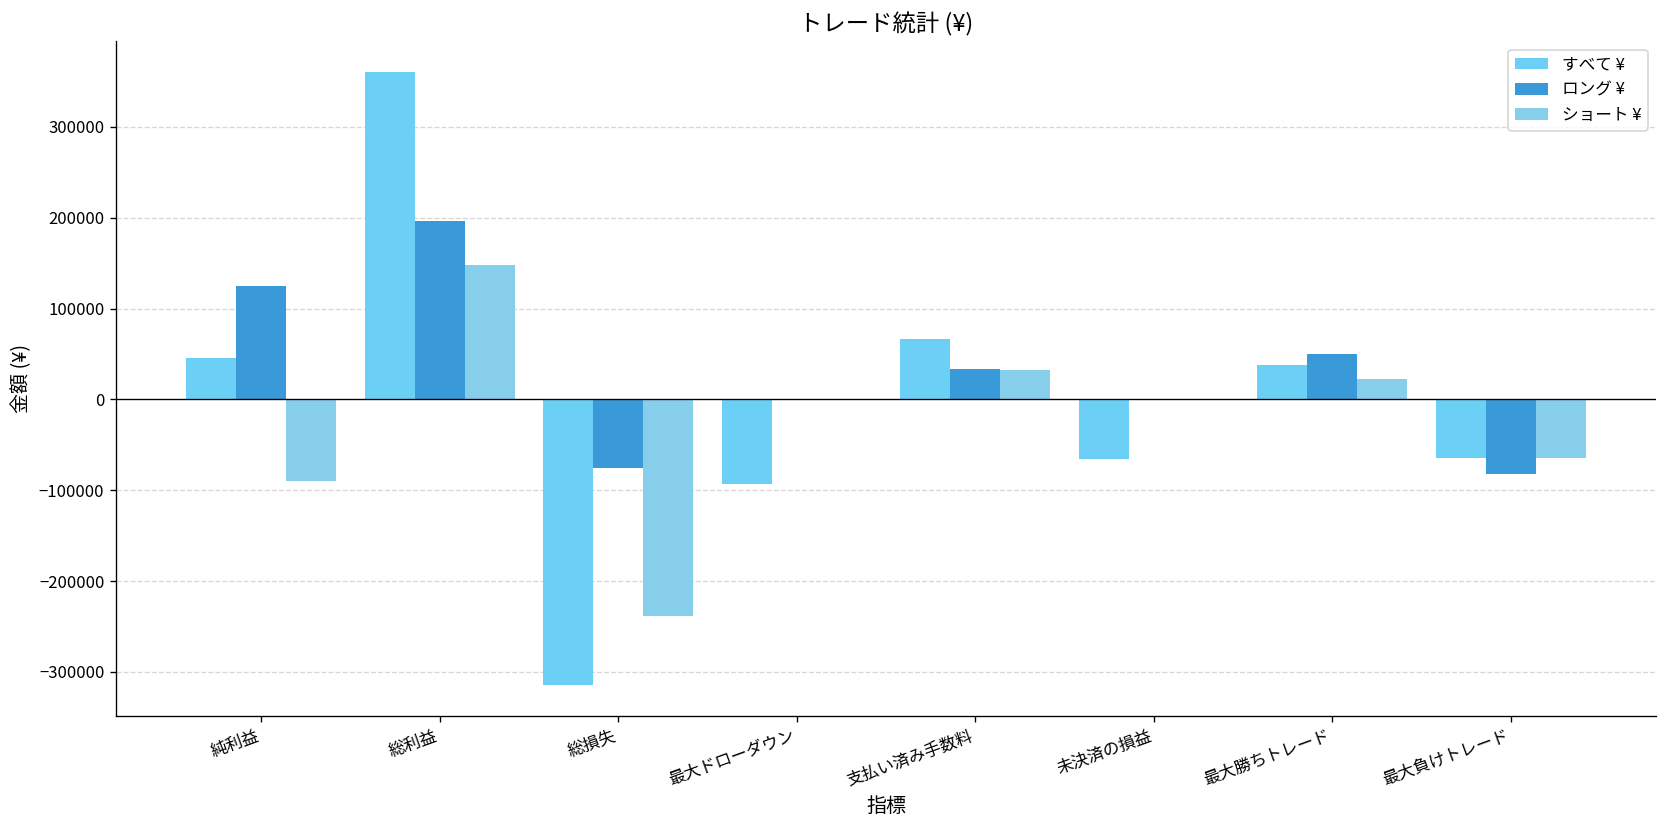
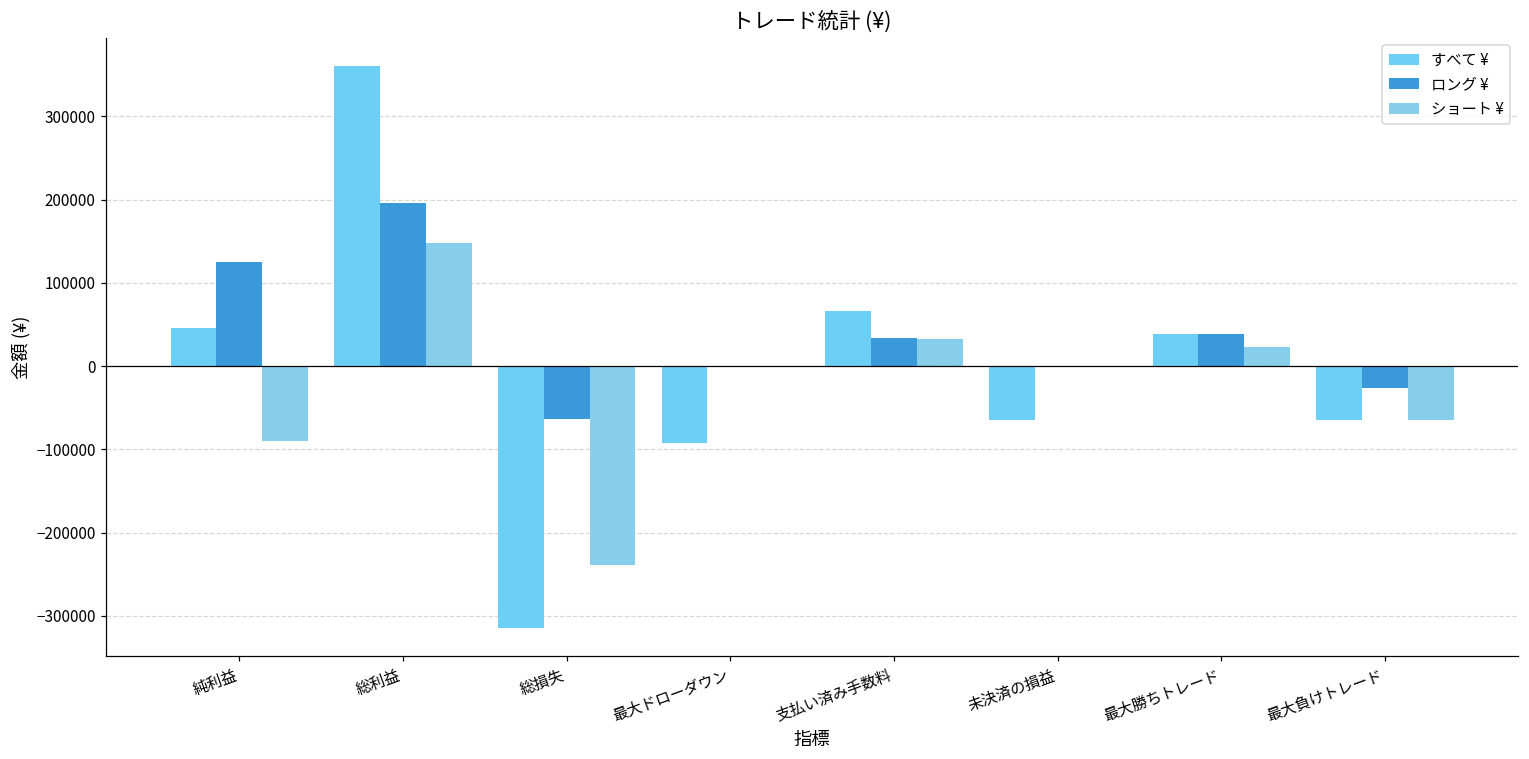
  {
    "ロング ¥": {
      "純利益": 130000,
      "総利益": 200000,
-     "総損失": -80000,
+     "総損失": -60000,
      "最大ドローダウン": 0,
      "支払い済み手数料": 30000,
      "未決済の損益": 0,
-     "最大勝ちトレード": 50000,
-     "最大負けトレード": -80000
+     "最大勝ちトレード": 40000,
+     "最大負けトレード": -30000
    }
  }
